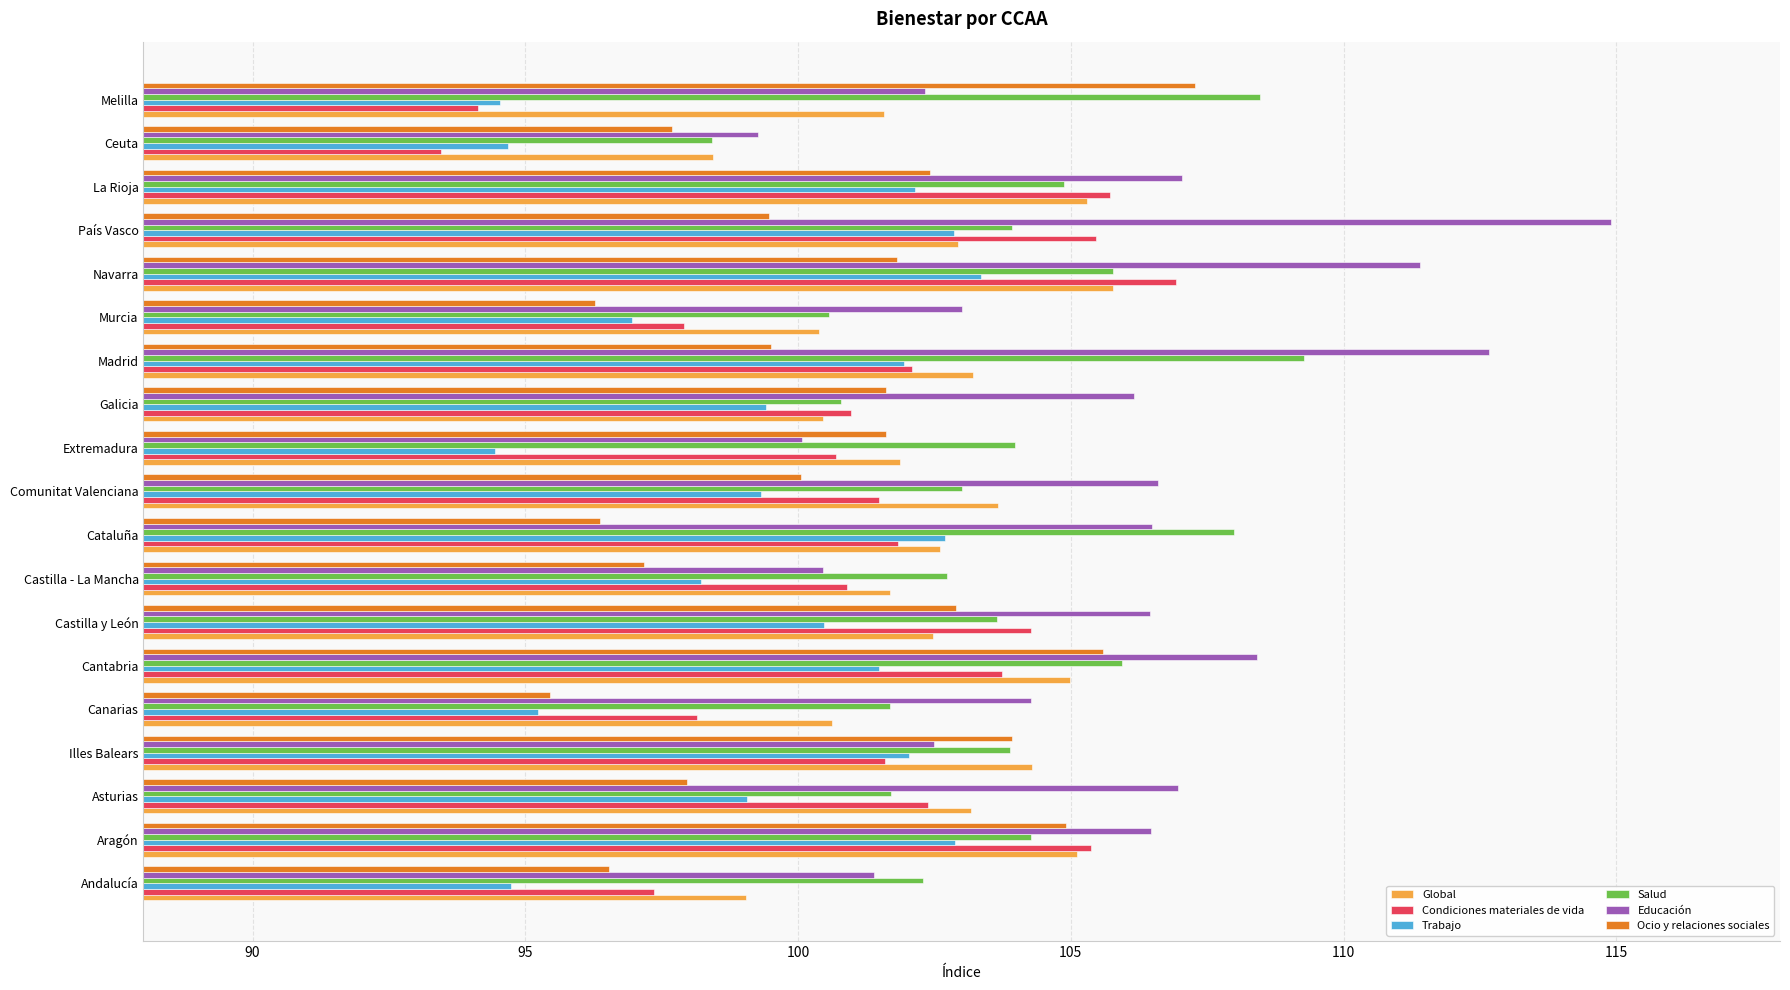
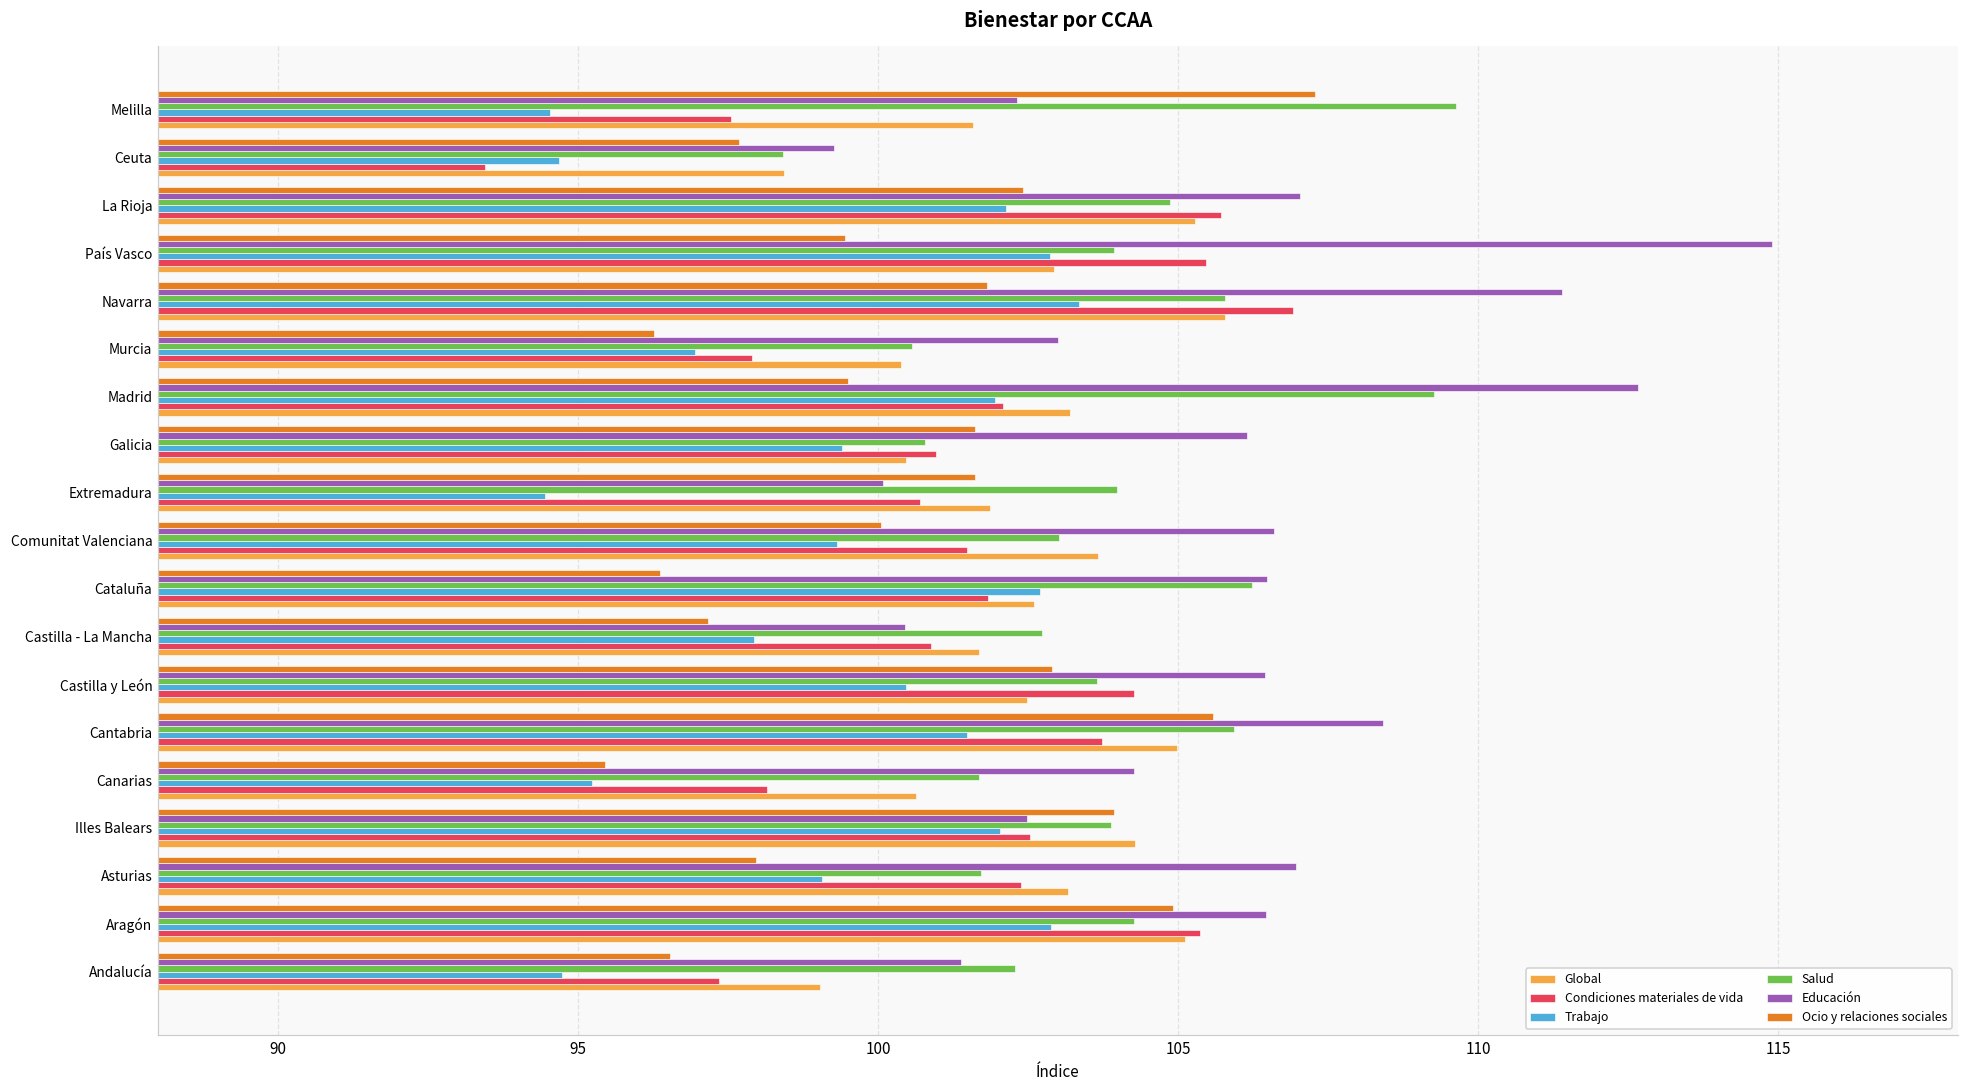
  {
    "Condiciones materiales de vida": {
-     "Melilla": 94.1,
+     "Melilla": 97.6,
      "Ceuta": 93.5,
      "La Rioja": 105.7,
      "País Vasco": 105.5,
      "Navarra": 106.9,
      "Murcia": 97.9,
      "Madrid": 102.1,
      "Galicia": 101.0,
      "Extremadura": 100.7,
      "Comunitat Valenciana": 101.5,
      "Cataluña": 101.8,
      "Castilla - La Mancha": 100.9,
      "Castilla y León": 104.3,
      "Cantabria": 103.7,
      "Canarias": 98.2,
-     "Illes Balears": 101.6,
+     "Illes Balears": 102.5,
      "Asturias": 102.4,
      "Aragón": 105.4,
      "Andalucía": 97.4
    },
    "Trabajo": {
      "Melilla": 94.5,
      "Ceuta": 94.7,
      "La Rioja": 102.1,
      "País Vasco": 102.9,
      "Navarra": 103.4,
      "Murcia": 97.0,
      "Madrid": 102.0,
      "Galicia": 99.4,
      "Extremadura": 94.5,
      "Comunitat Valenciana": 99.3,
      "Cataluña": 102.7,
-     "Castilla - La Mancha": 98.2,
+     "Castilla - La Mancha": 97.9,
      "Castilla y León": 100.5,
      "Cantabria": 101.5,
      "Canarias": 95.2,
      "Illes Balears": 102.0,
      "Asturias": 99.1,
      "Aragón": 102.9,
      "Andalucía": 94.7
    },
    "Salud": {
-     "Melilla": 108.5,
+     "Melilla": 109.6,
      "Ceuta": 98.4,
      "La Rioja": 104.9,
      "País Vasco": 103.9,
      "Navarra": 105.8,
      "Murcia": 100.6,
      "Madrid": 109.3,
      "Galicia": 100.8,
      "Extremadura": 104.0,
      "Comunitat Valenciana": 103.0,
-     "Cataluña": 108.0,
+     "Cataluña": 106.2,
      "Castilla - La Mancha": 102.7,
      "Castilla y León": 103.7,
      "Cantabria": 105.9,
      "Canarias": 101.7,
      "Illes Balears": 103.9,
      "Asturias": 101.7,
      "Aragón": 104.3,
      "Andalucía": 102.3
    },
    "Educación": {
      "Melilla": 102.3,
      "Ceuta": 99.3,
      "La Rioja": 107.0,
      "País Vasco": 114.9,
      "Navarra": 111.4,
      "Murcia": 103.0,
      "Madrid": 112.7,
      "Galicia": 106.2,
      "Extremadura": 100.1,
      "Comunitat Valenciana": 106.6,
      "Cataluña": 106.5,
      "Castilla - La Mancha": 100.5,
      "Castilla y León": 106.5,
      "Cantabria": 108.4,
      "Canarias": 104.3,
      "Illes Balears": 102.5,
      "Asturias": 107.0,
      "Aragón": 106.5,
      "Andalucía": 101.4
    }
  }
